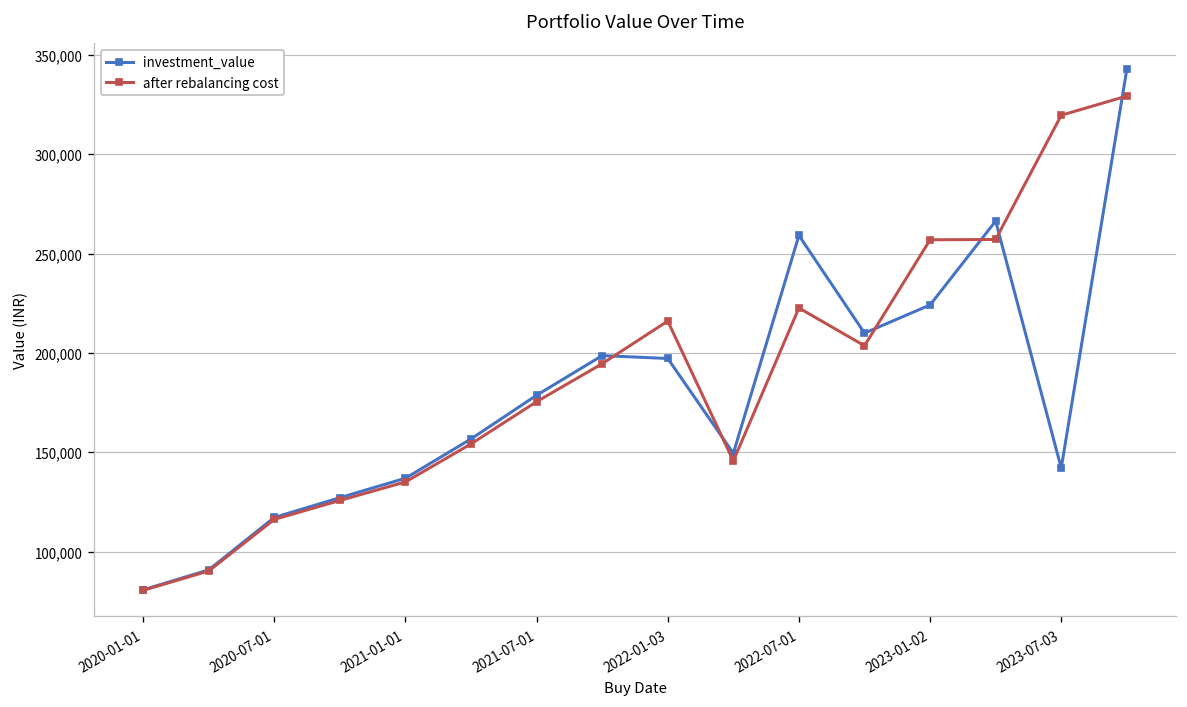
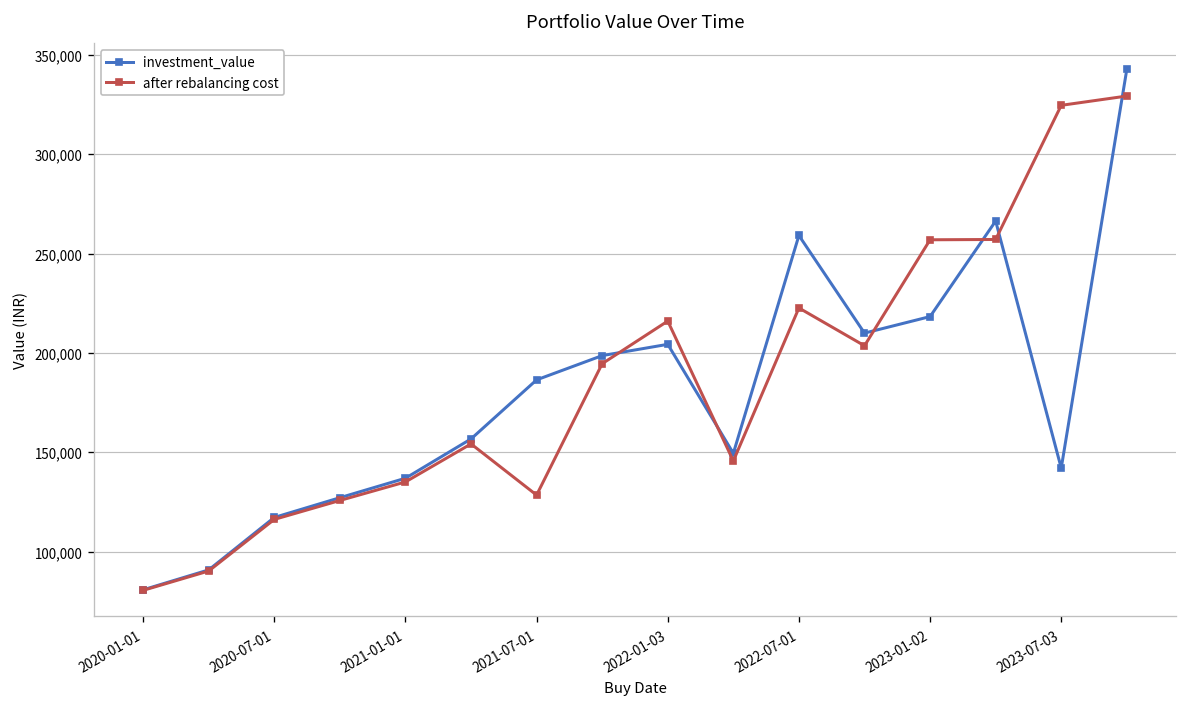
  {
    "investment_value": {
      "2021-01-01": "137,000",
-     "2021-07-01": "179,000",
-     "2022-01-03": "197,000",
+     "2021-07-01": "186,000",
+     "2022-01-03": "204,000",
      "2022-07-01": "259,000",
-     "2023-01-02": "224,000",
+     "2023-01-02": "218,000",
      "2023-07-03": "142,000"
    },
    "after rebalancing cost": {
      "2021-01-01": "135,000",
-     "2021-07-01": "175,000",
+     "2021-07-01": "128,000",
      "2022-01-03": "216,000",
      "2022-07-01": "223,000",
      "2023-01-02": "257,000",
-     "2023-07-03": "320,000"
+     "2023-07-03": "325,000"
    }
  }
